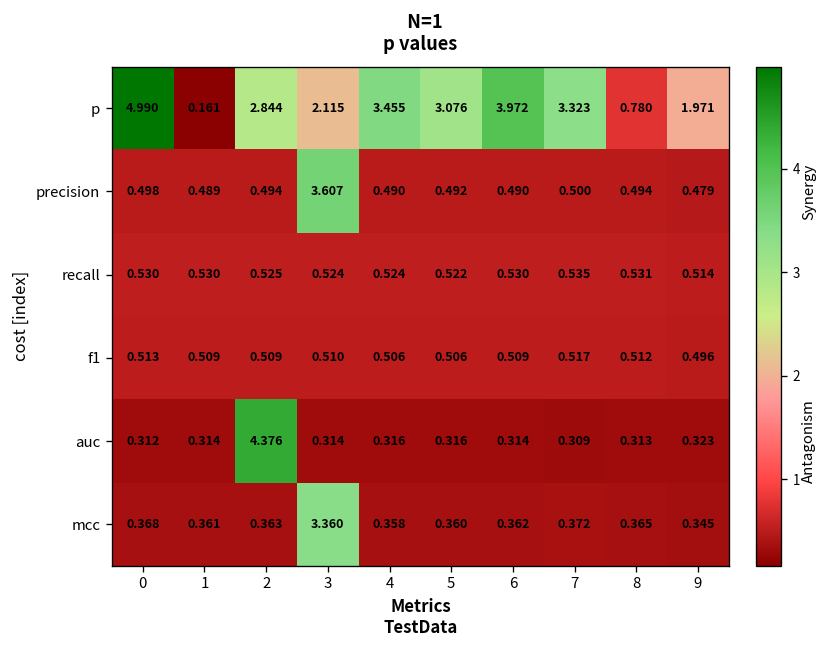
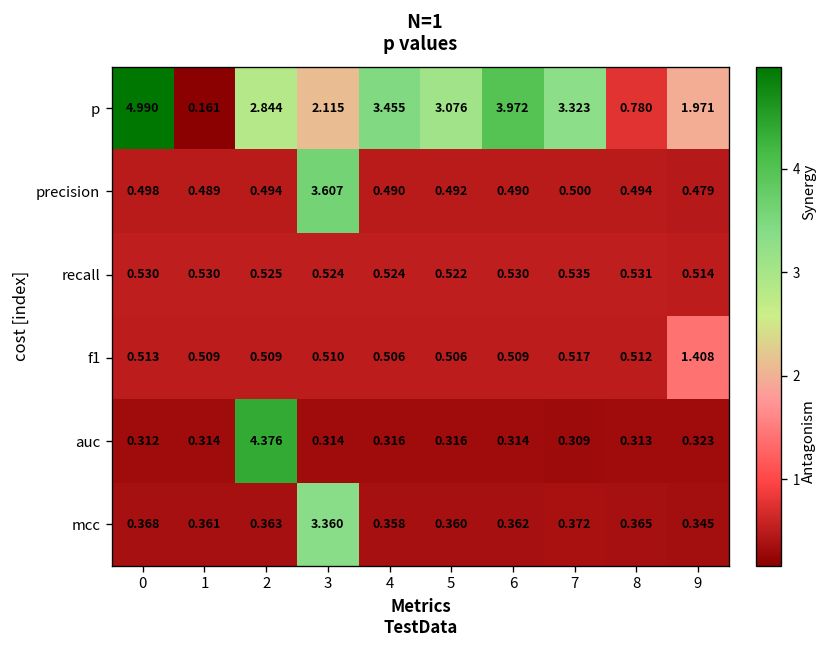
  {
    "p": {
      "0": 4.990,
      "1": 0.161,
      "2": 2.844,
      "3": 2.115,
      "4": 3.455,
      "5": 3.076,
      "6": 3.972,
      "7": 3.323,
      "8": 0.780,
      "9": 1.971
    },
    "precision": {
      "0": 0.498,
      "1": 0.489,
      "2": 0.494,
      "3": 3.607,
      "4": 0.490,
      "5": 0.492,
      "6": 0.490,
      "7": 0.500,
      "8": 0.494,
      "9": 0.479
    },
    "recall": {
      "0": 0.530,
      "1": 0.530,
      "2": 0.525,
      "3": 0.524,
      "4": 0.524,
      "5": 0.522,
      "6": 0.530,
      "7": 0.535,
      "8": 0.531,
      "9": 0.514
    },
    "f1": {
      "0": 0.513,
      "1": 0.509,
      "2": 0.509,
      "3": 0.510,
      "4": 0.506,
      "5": 0.506,
      "6": 0.509,
      "7": 0.517,
      "8": 0.512,
-     "9": 0.496
+     "9": 1.408
    },
    "auc": {
      "0": 0.312,
      "1": 0.314,
      "2": 4.376,
      "3": 0.314,
      "4": 0.316,
      "5": 0.316,
      "6": 0.314,
      "7": 0.309,
      "8": 0.313,
      "9": 0.323
    },
    "mcc": {
      "0": 0.368,
      "1": 0.361,
      "2": 0.363,
      "3": 3.360,
      "4": 0.358,
      "5": 0.360,
      "6": 0.362,
      "7": 0.372,
      "8": 0.365,
      "9": 0.345
    }
  }
